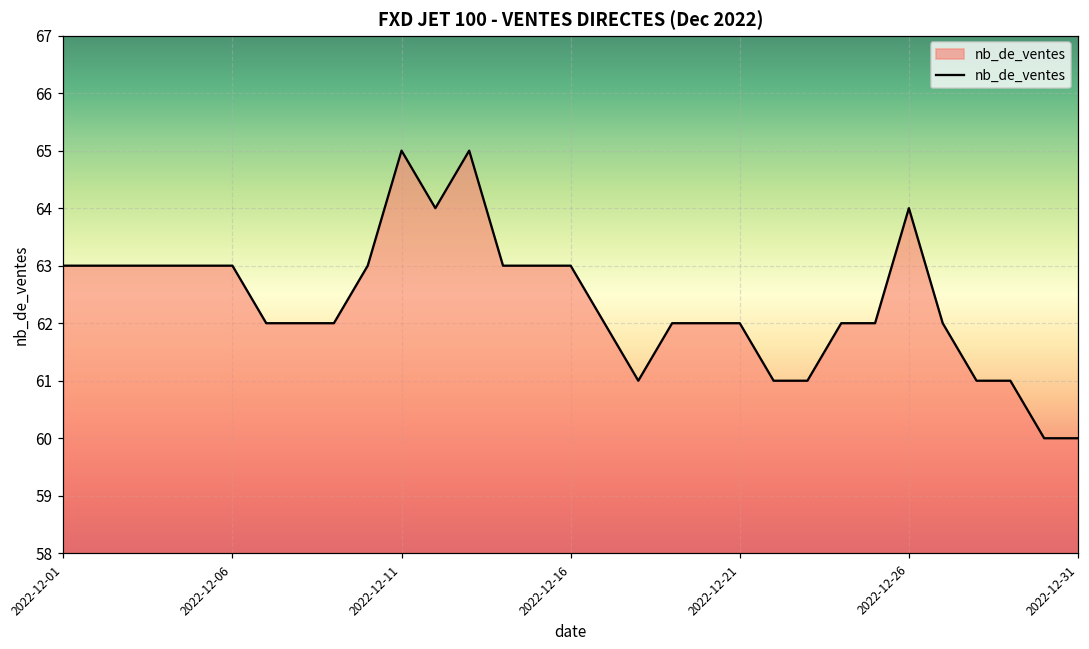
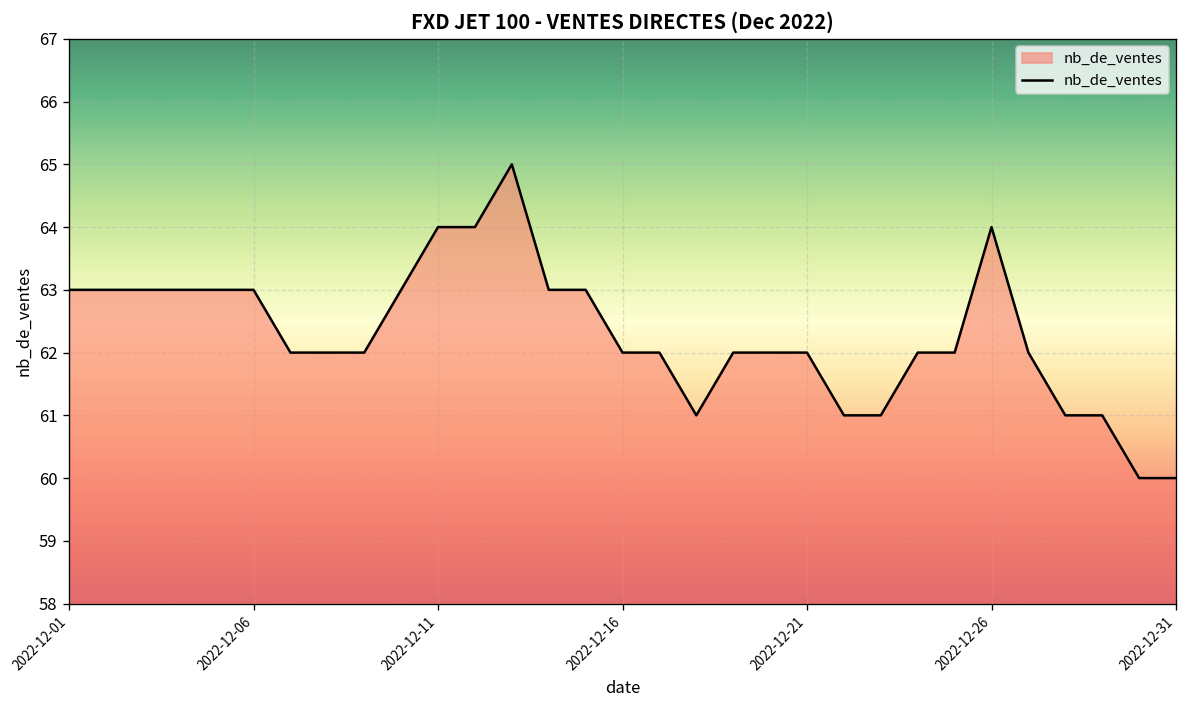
  {
    "2022-12-01": 63,
    "2022-12-06": 63,
-   "2022-12-11": 65,
-   "2022-12-16": 63,
+   "2022-12-11": 64,
+   "2022-12-16": 62,
    "2022-12-21": 62,
    "2022-12-26": 64,
    "2022-12-31": 60
  }
